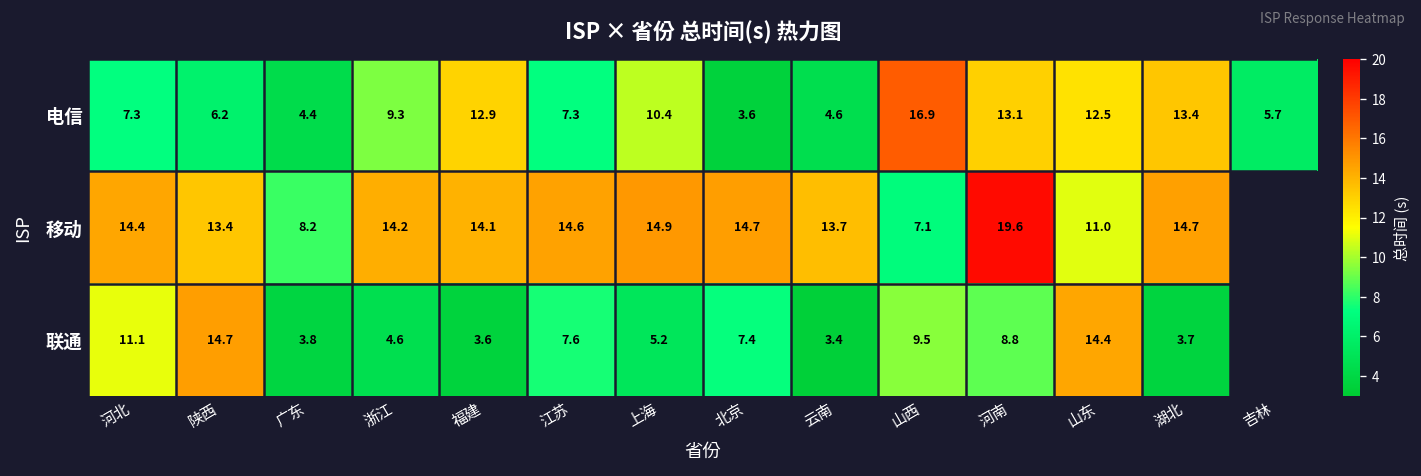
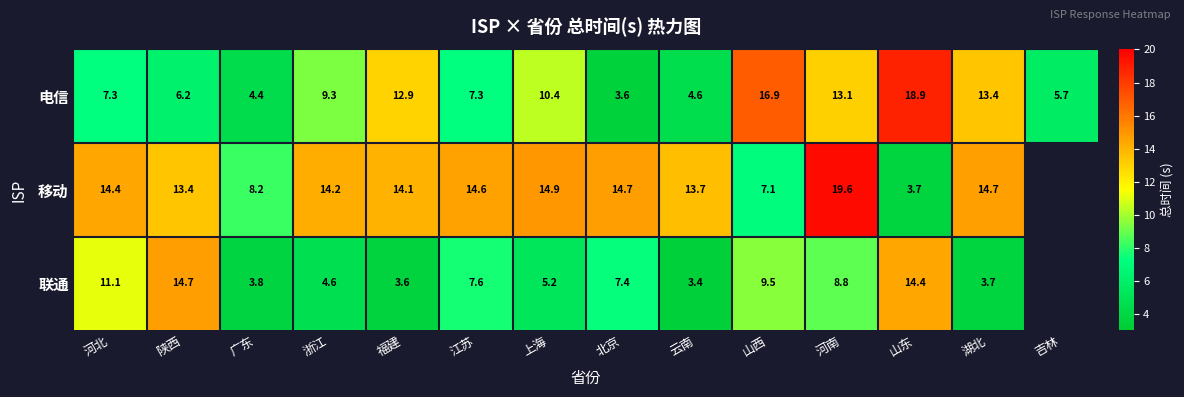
  {
    "电信": {
      "河北": 7.3,
      "陕西": 6.2,
      "广东": 4.4,
      "浙江": 9.3,
      "福建": 12.9,
      "江苏": 7.3,
      "上海": 10.4,
      "北京": 3.6,
      "云南": 4.6,
      "山西": 16.9,
      "河南": 13.1,
-     "山东": 12.5,
+     "山东": 18.9,
      "湖北": 13.4,
      "吉林": 5.7
    },
    "移动": {
      "河北": 14.4,
      "陕西": 13.4,
      "广东": 8.2,
      "浙江": 14.2,
      "福建": 14.1,
      "江苏": 14.6,
      "上海": 14.9,
      "北京": 14.7,
      "云南": 13.7,
      "山西": 7.1,
      "河南": 19.6,
-     "山东": 11.0,
+     "山东": 3.7,
      "湖北": 14.7
    },
    "联通": {
      "河北": 11.1,
      "陕西": 14.7,
      "广东": 3.8,
      "浙江": 4.6,
      "福建": 3.6,
      "江苏": 7.6,
      "上海": 5.2,
      "北京": 7.4,
      "云南": 3.4,
      "山西": 9.5,
      "河南": 8.8,
      "山东": 14.4,
      "湖北": 3.7
    }
  }
